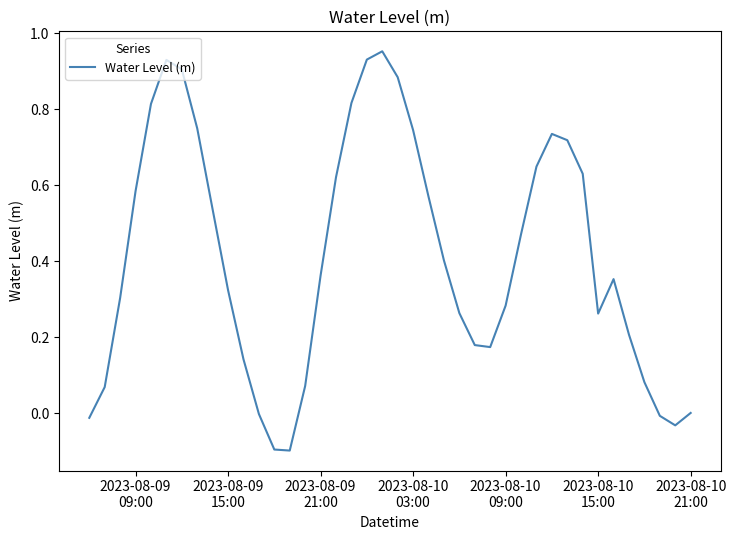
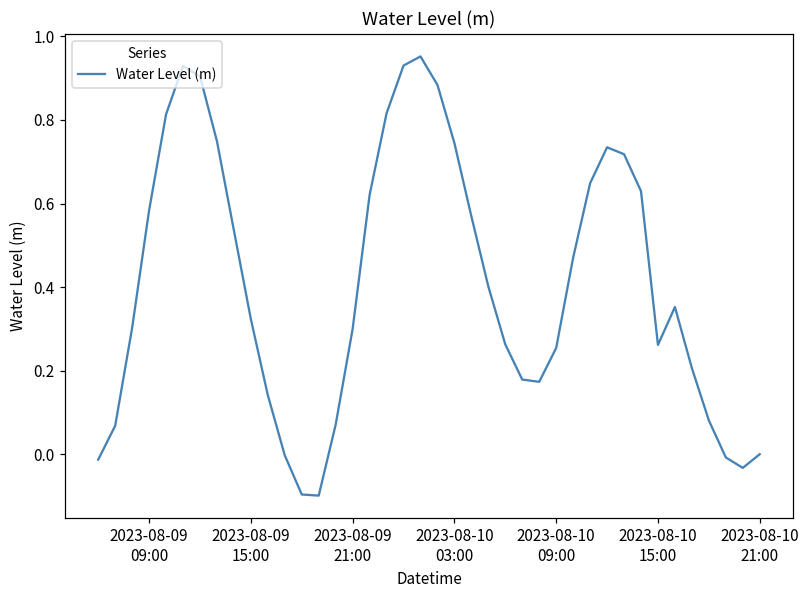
  {
    "2023-08-09 09:00": 0.58,
    "2023-08-09 15:00": 0.32,
-   "2023-08-09 21:00": 0.36,
+   "2023-08-09 21:00": 0.30,
    "2023-08-10 03:00": 0.74,
-   "2023-08-10 09:00": 0.28,
+   "2023-08-10 09:00": 0.25,
    "2023-08-10 15:00": 0.26,
    "2023-08-10 21:00": 0.00
  }
